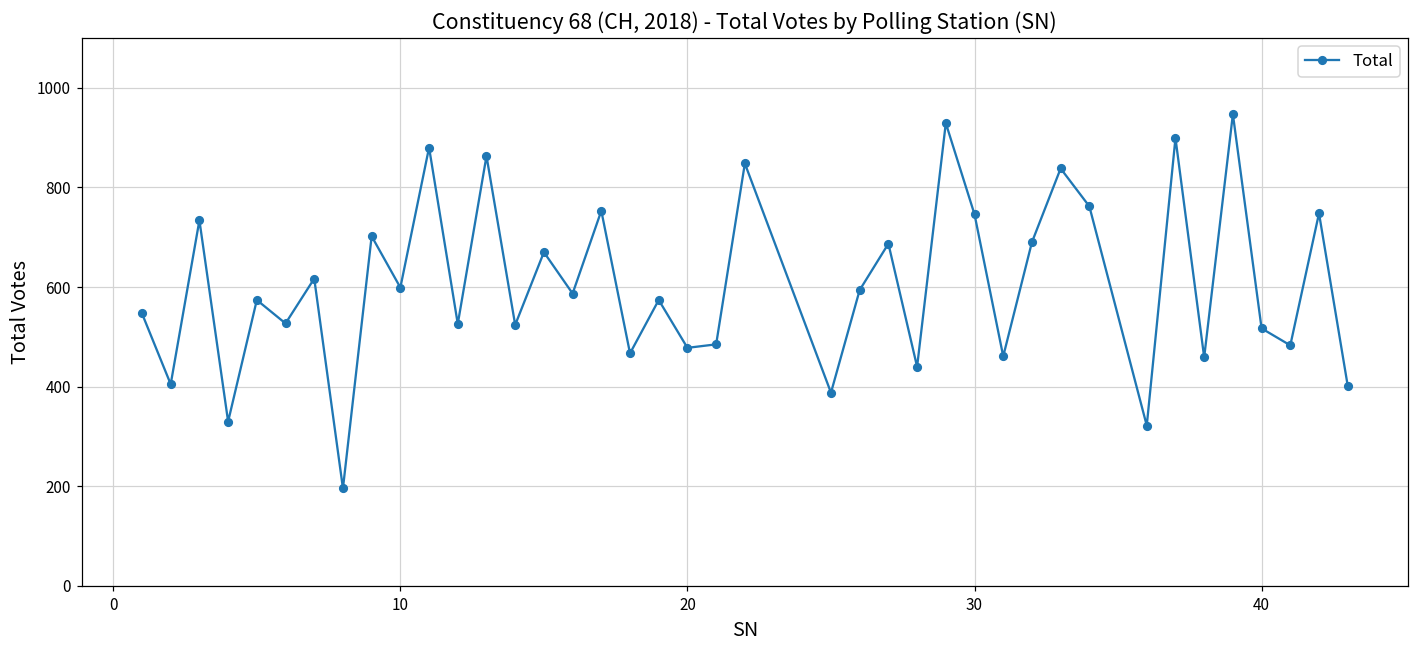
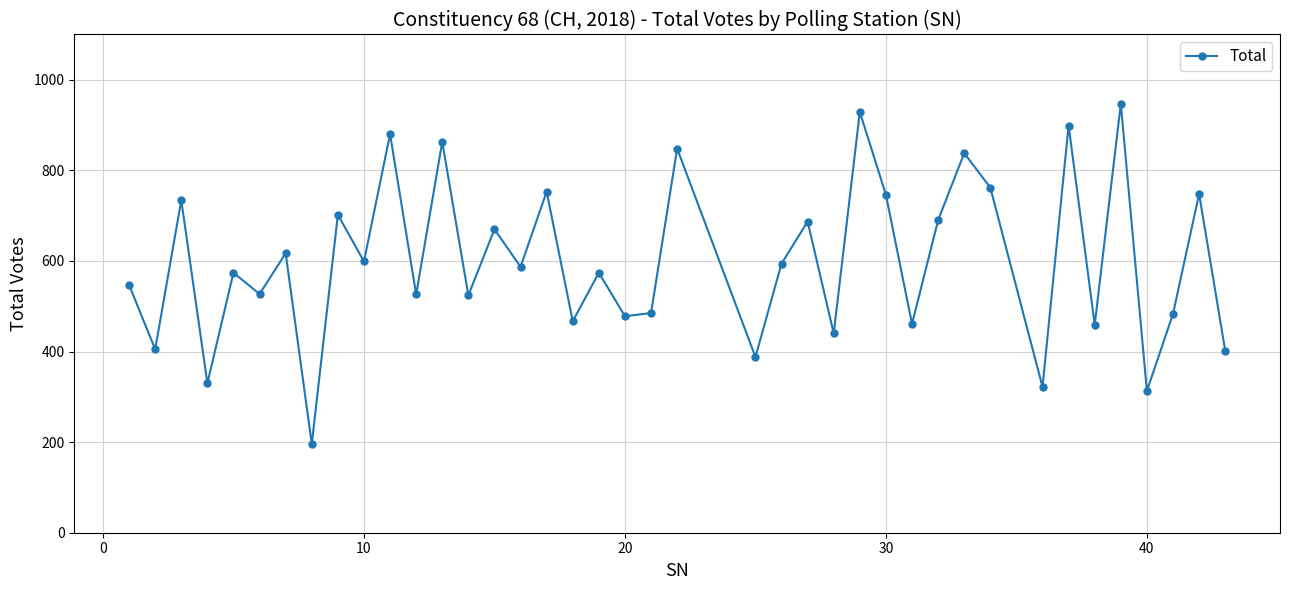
  {
    "10": 600,
    "20": 480,
    "30": 750,
-   "40": 520
+   "40": 310
  }
